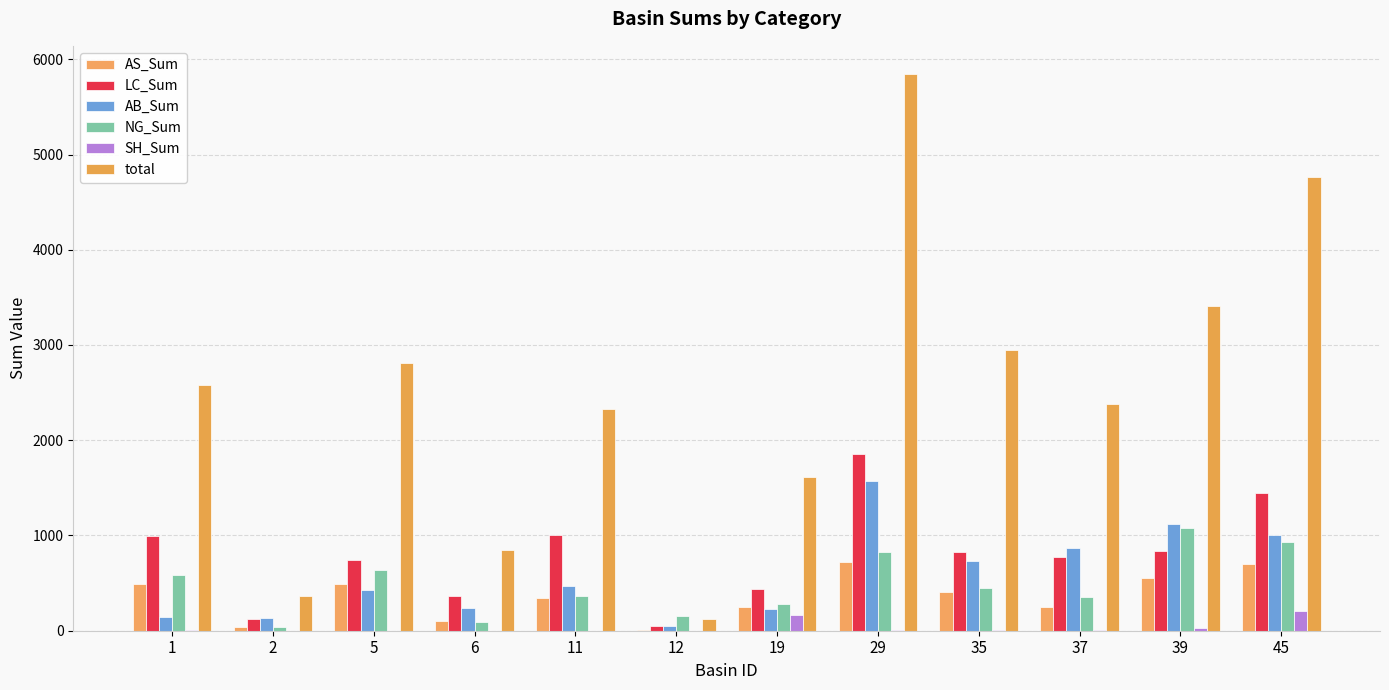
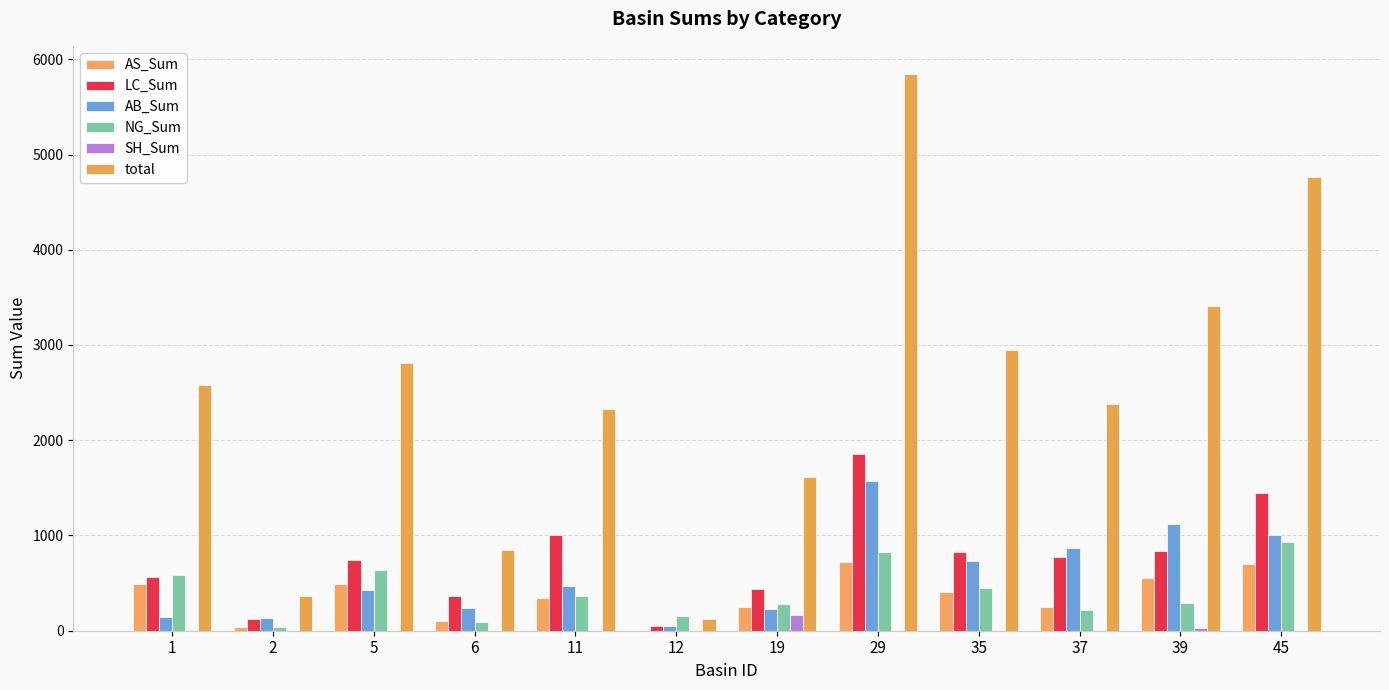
  {
    "LC_Sum": {
-     "1": 1000,
+     "1": 600,
      "2": 100,
      "5": 700,
      "6": 400,
      "11": 1000,
      "12": 0,
      "19": 400,
      "29": 1900,
      "35": 800,
      "37": 800,
      "39": 800,
      "45": 1400
    },
    "AB_Sum": {
      "1": 100,
      "2": 100,
      "5": 400,
      "6": 200,
      "11": 500,
      "12": 0,
      "19": 200,
      "29": 1600,
      "35": 700,
      "37": 900,
      "39": 1100,
      "45": 1000
    },
    "NG_Sum": {
      "1": 600,
      "2": 0,
      "5": 600,
      "6": 100,
      "11": 400,
      "12": 200,
      "19": 300,
      "29": 800,
      "35": 500,
-     "37": 400,
-     "39": 1100,
+     "37": 200,
+     "39": 300,
      "45": 900
    },
    "SH_Sum": {
      "2": 0,
      "6": 0,
      "11": 0,
      "12": 0,
      "19": 200,
      "39": 0,
-     "45": 200
+     "45": 0
    }
  }
